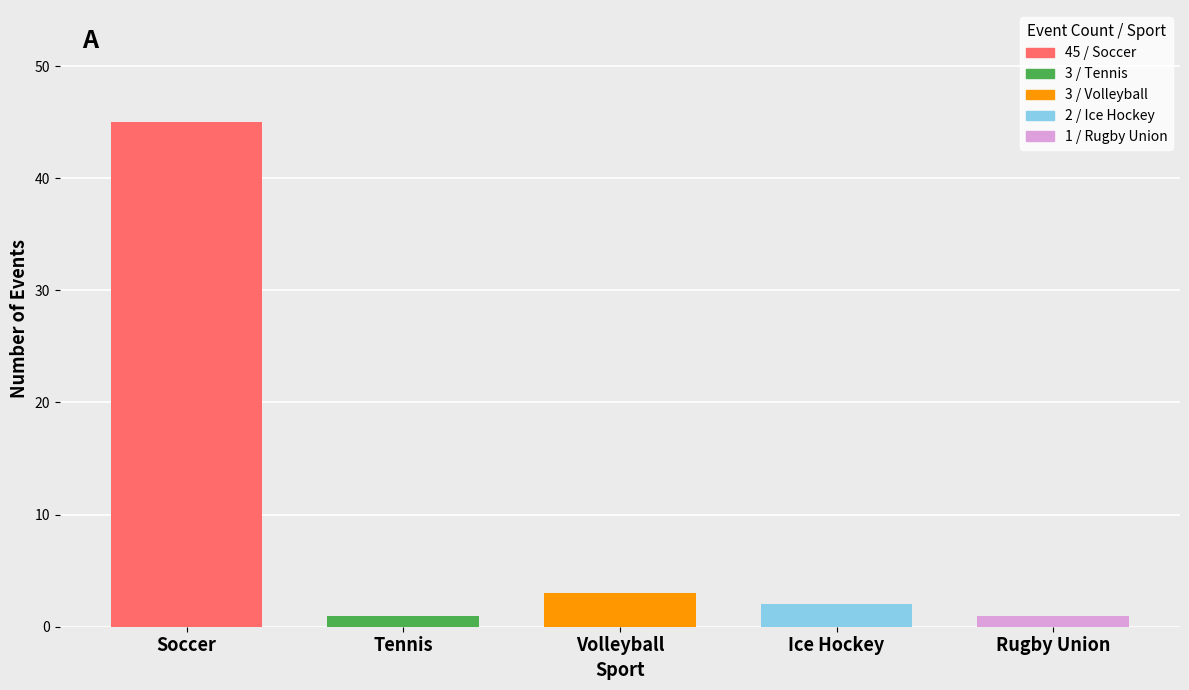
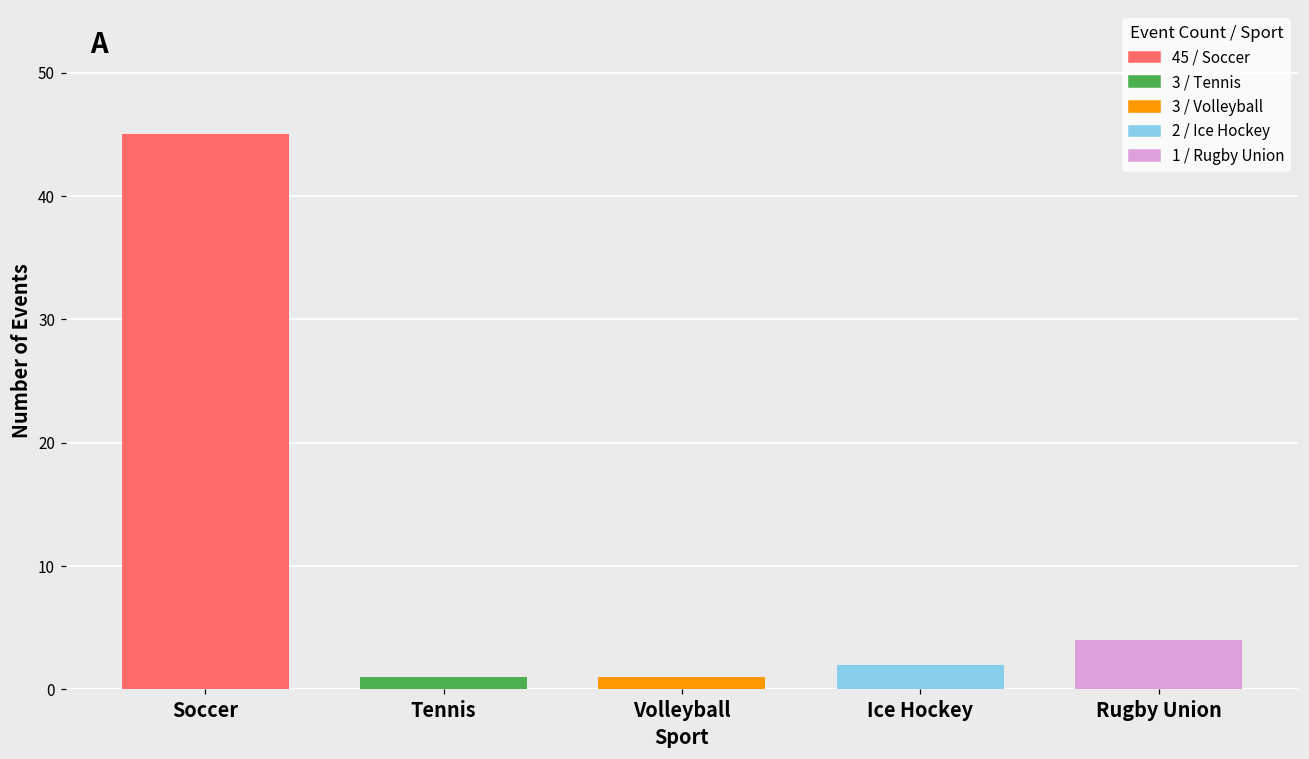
  {
    "Soccer": 45,
    "Tennis": 1,
-   "Volleyball": 3,
+   "Volleyball": 1,
    "Ice Hockey": 2,
-   "Rugby Union": 1
+   "Rugby Union": 4
  }
